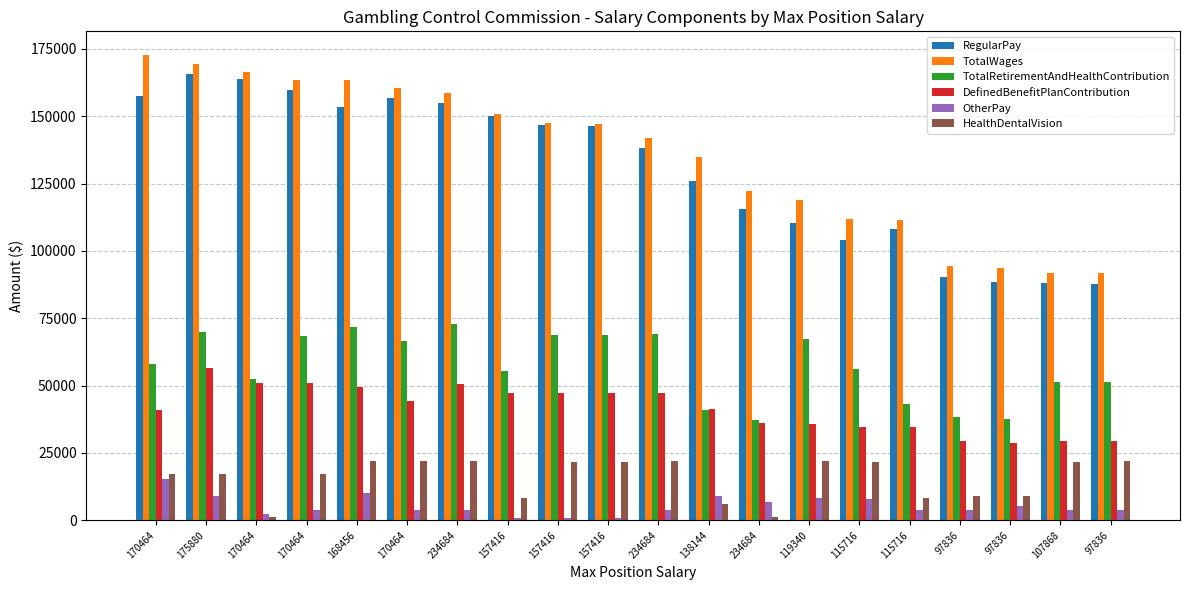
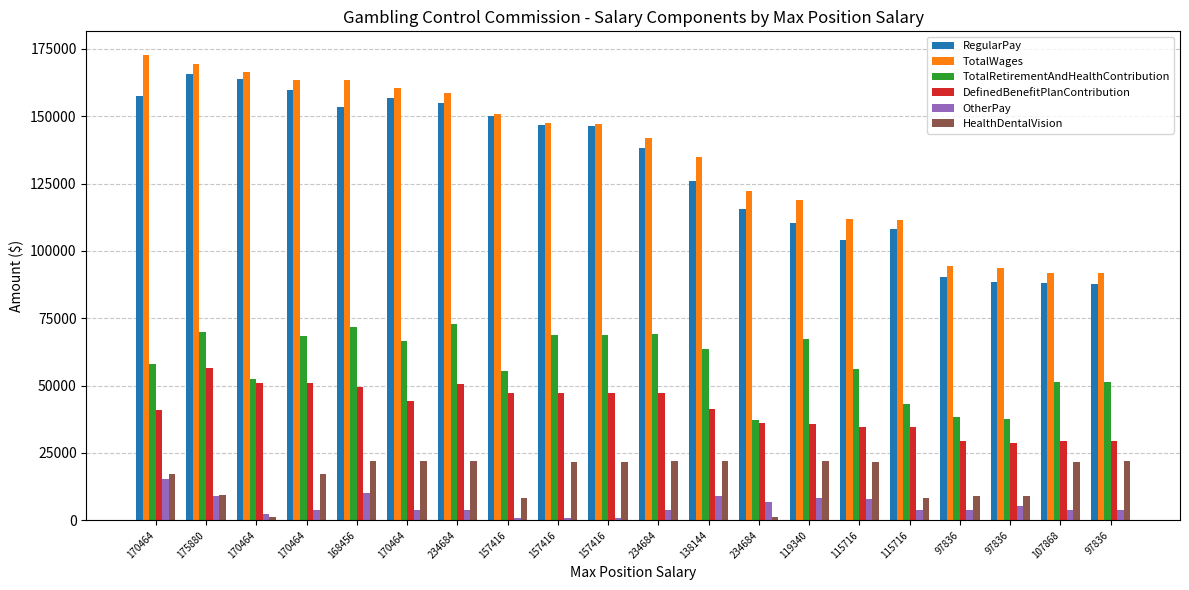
  {
    "RegularPay": {
      "175880": 166000,
      "168456": 153000,
      "138144": 126000,
      "119340": 110000,
      "107868": 88000
    },
    "TotalWages": {
      "175880": 169000,
      "168456": 163000,
      "138144": 135000,
      "119340": 119000,
      "107868": 92000
    },
    "TotalRetirementAndHealthContribution": {
      "175880": 70000,
      "168456": 72000,
-     "138144": 41000,
+     "138144": 64000,
      "119340": 67000,
      "107868": 51000
    },
    "DefinedBenefitPlanContribution": {
      "175880": 56000,
      "168456": 49000,
      "138144": 41000,
      "119340": 36000,
      "107868": 29000
    },
    "OtherPay": {
      "175880": 9000,
      "168456": 10000,
      "138144": 9000,
      "119340": 8000,
      "107868": 4000
    },
    "HealthDentalVision": {
-     "175880": 17000,
+     "175880": 9000,
      "168456": 22000,
-     "138144": 6000,
+     "138144": 22000,
      "119340": 22000,
      "107868": 22000
    }
  }
